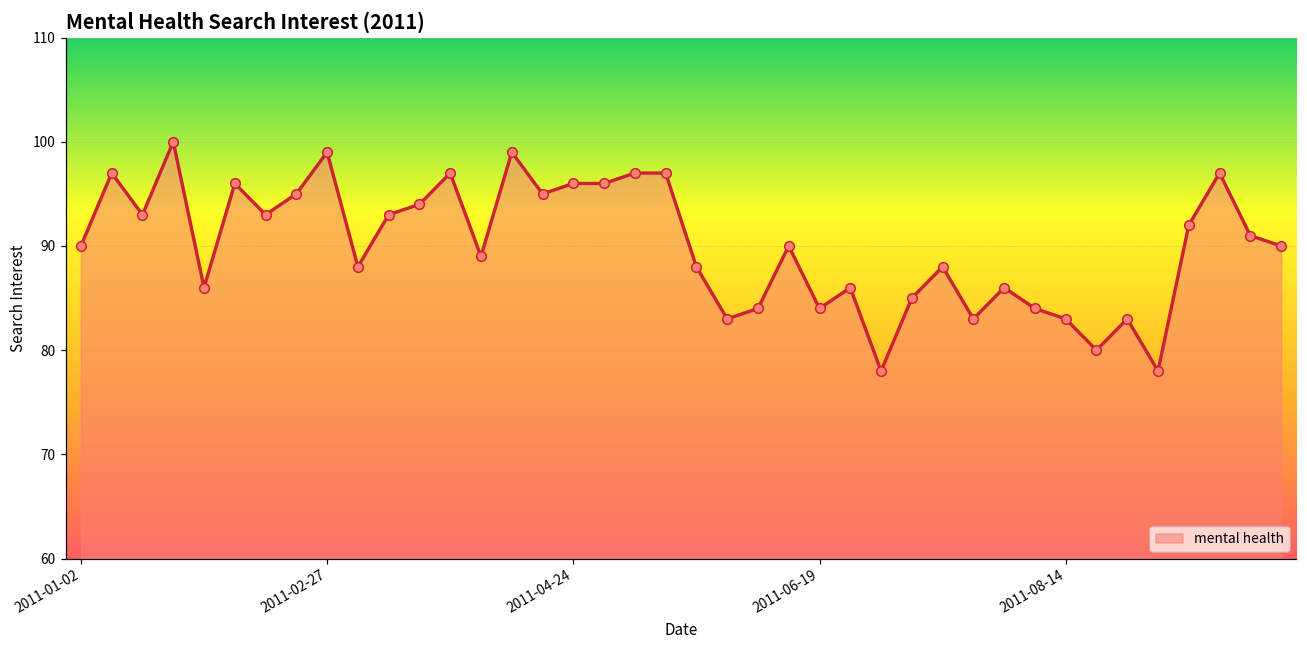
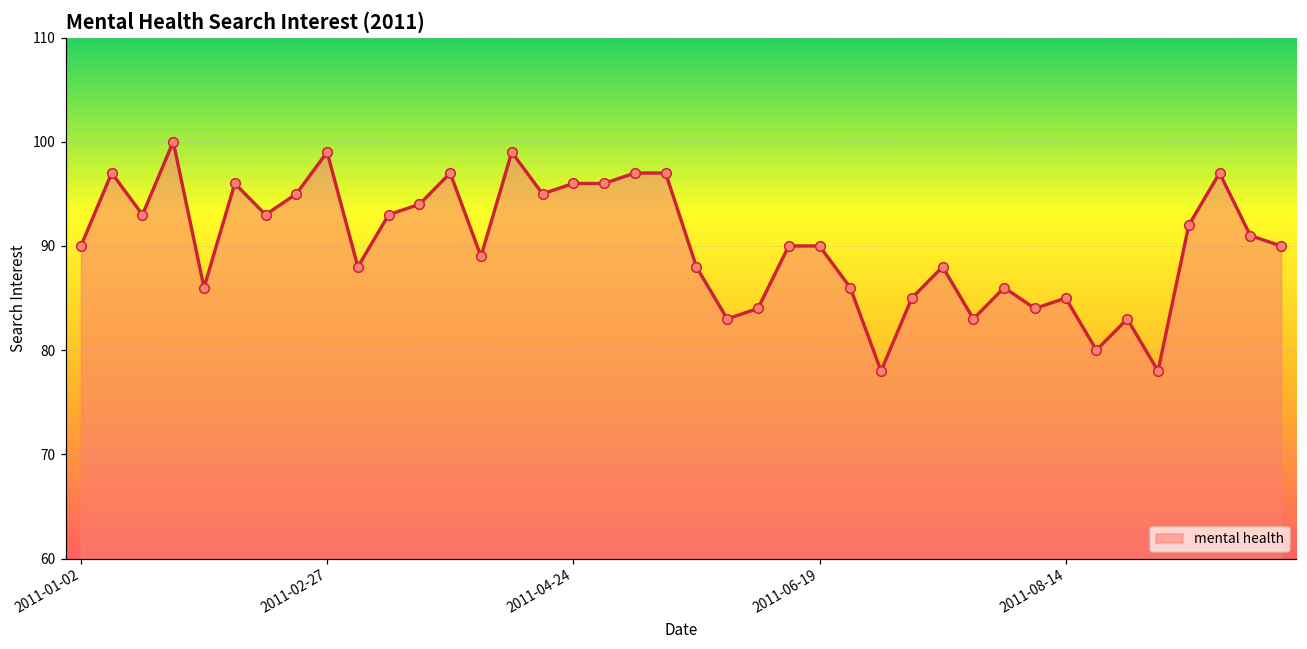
  {
    "2011-01-02": 90,
    "2011-02-27": 99,
    "2011-04-24": 96,
-   "2011-06-19": 84,
-   "2011-08-14": 83
+   "2011-06-19": 90,
+   "2011-08-14": 85
  }
